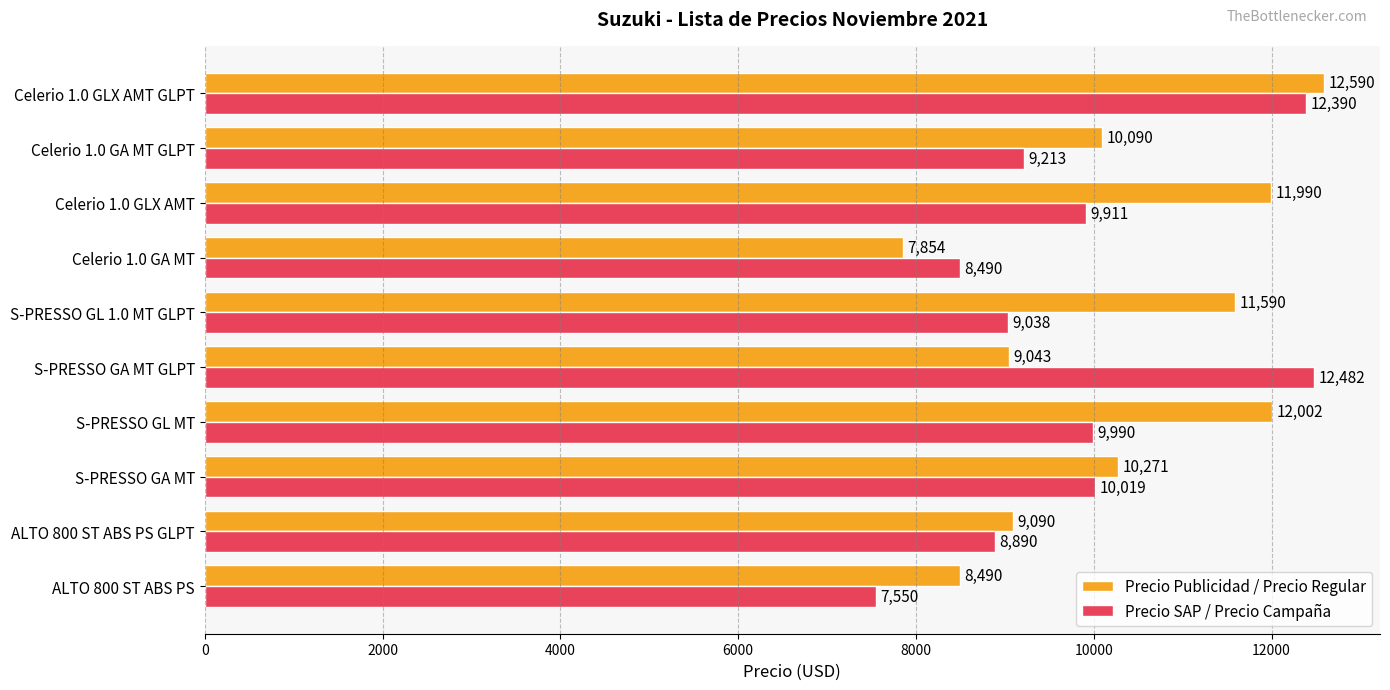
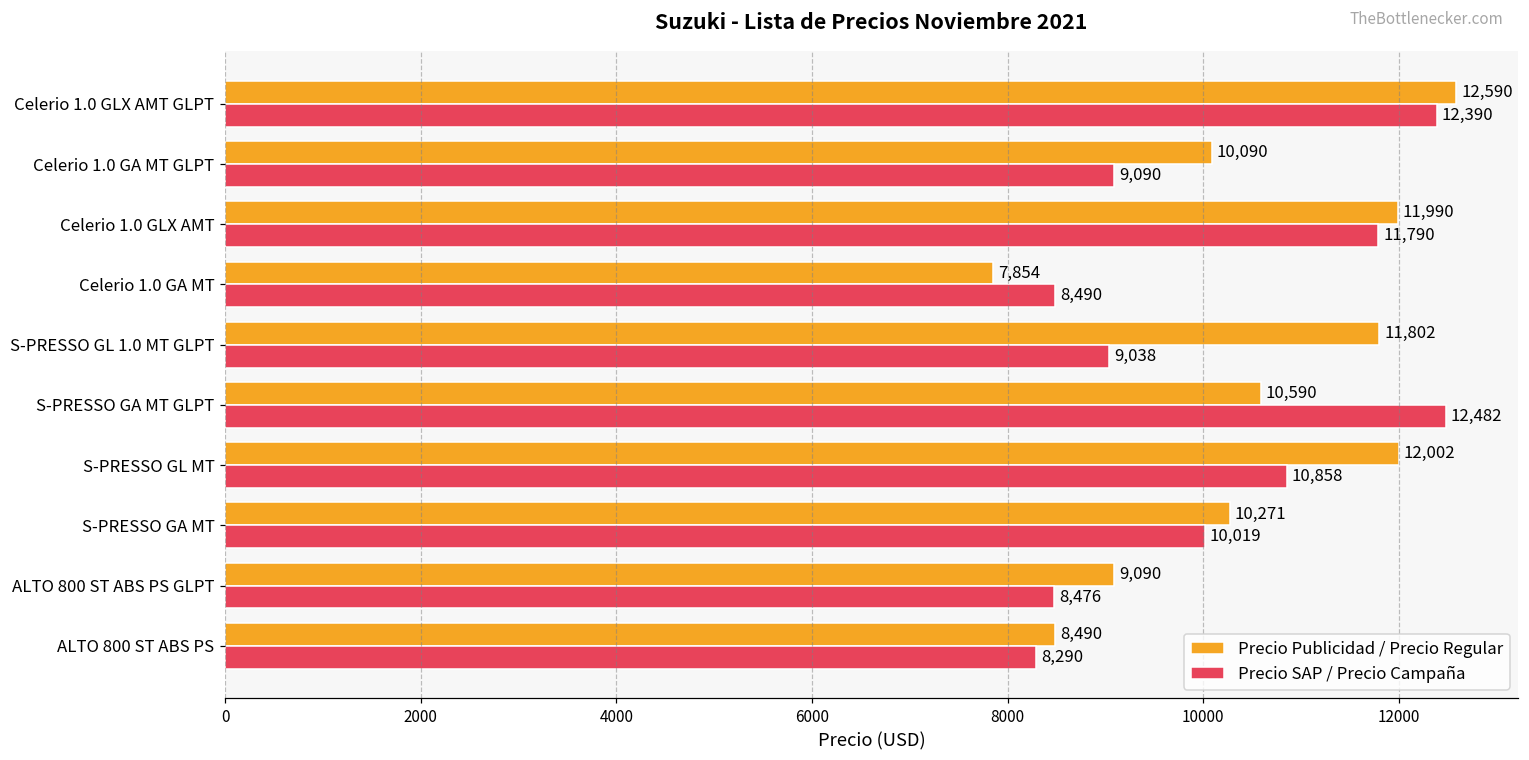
  {
    "Precio Publicidad / Precio Regular": {
      "Celerio 1.0 GLX AMT GLPT": "12,590",
      "Celerio 1.0 GA MT GLPT": "10,090",
      "Celerio 1.0 GLX AMT": "11,990",
      "Celerio 1.0 GA MT": "7,854",
-     "S-PRESSO GL 1.0 MT GLPT": "11,590",
-     "S-PRESSO GA MT GLPT": "9,043",
+     "S-PRESSO GL 1.0 MT GLPT": "11,802",
+     "S-PRESSO GA MT GLPT": "10,590",
      "S-PRESSO GL MT": "12,002",
      "S-PRESSO GA MT": "10,271",
      "ALTO 800 ST ABS PS GLPT": "9,090",
      "ALTO 800 ST ABS PS": "8,490"
    },
    "Precio SAP / Precio Campaña": {
      "Celerio 1.0 GLX AMT GLPT": "12,390",
-     "Celerio 1.0 GA MT GLPT": "9,213",
-     "Celerio 1.0 GLX AMT": "9,911",
+     "Celerio 1.0 GA MT GLPT": "9,090",
+     "Celerio 1.0 GLX AMT": "11,790",
      "Celerio 1.0 GA MT": "8,490",
      "S-PRESSO GL 1.0 MT GLPT": "9,038",
      "S-PRESSO GA MT GLPT": "12,482",
-     "S-PRESSO GL MT": "9,990",
+     "S-PRESSO GL MT": "10,858",
      "S-PRESSO GA MT": "10,019",
-     "ALTO 800 ST ABS PS GLPT": "8,890",
-     "ALTO 800 ST ABS PS": "7,550"
+     "ALTO 800 ST ABS PS GLPT": "8,476",
+     "ALTO 800 ST ABS PS": "8,290"
    }
  }
